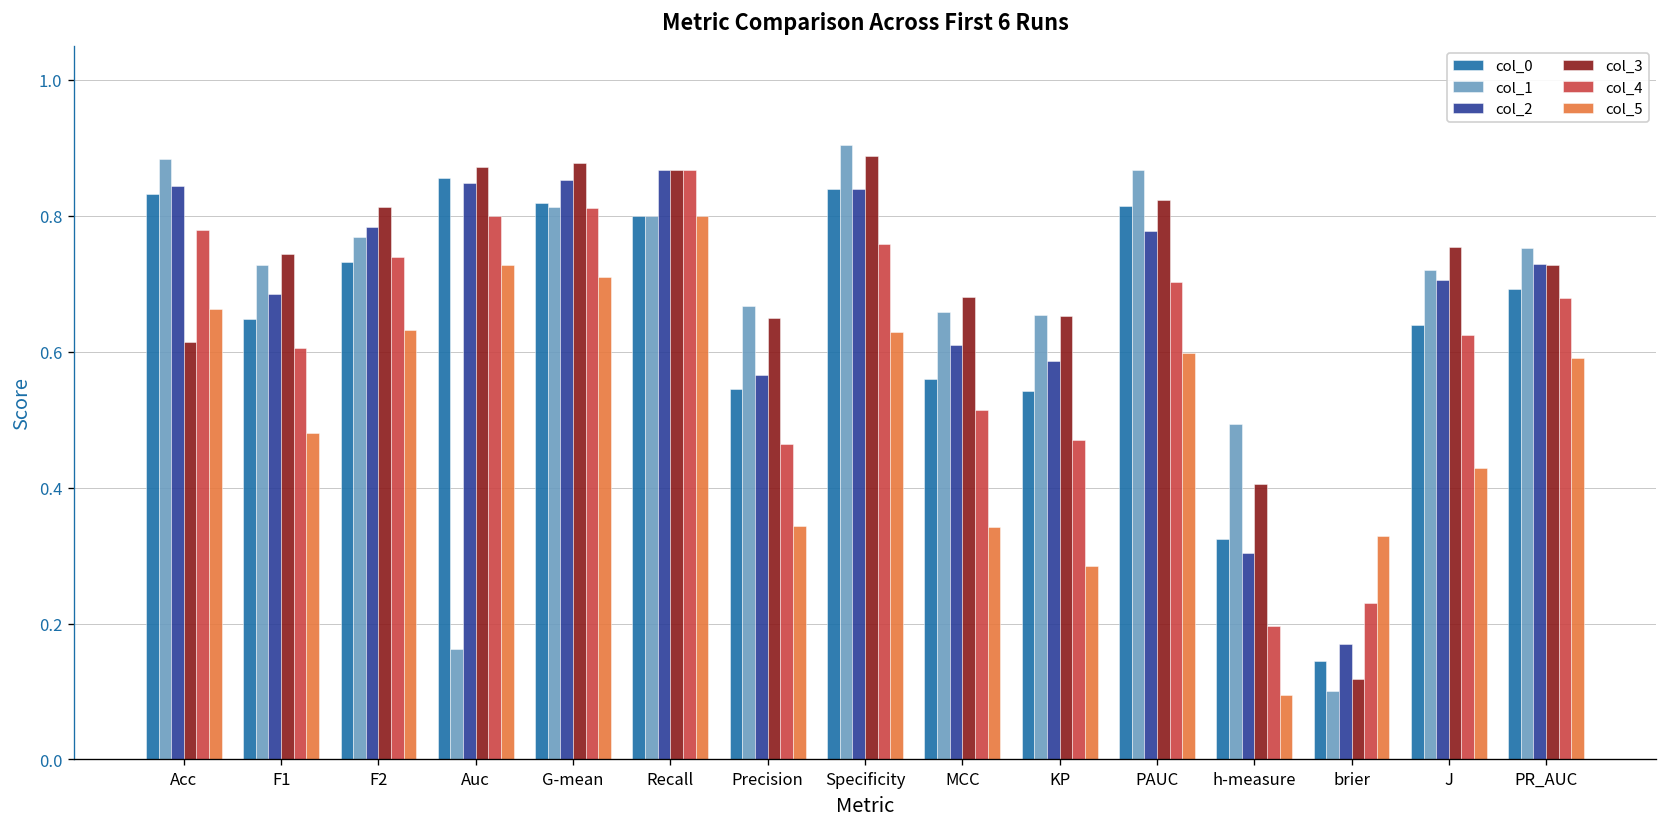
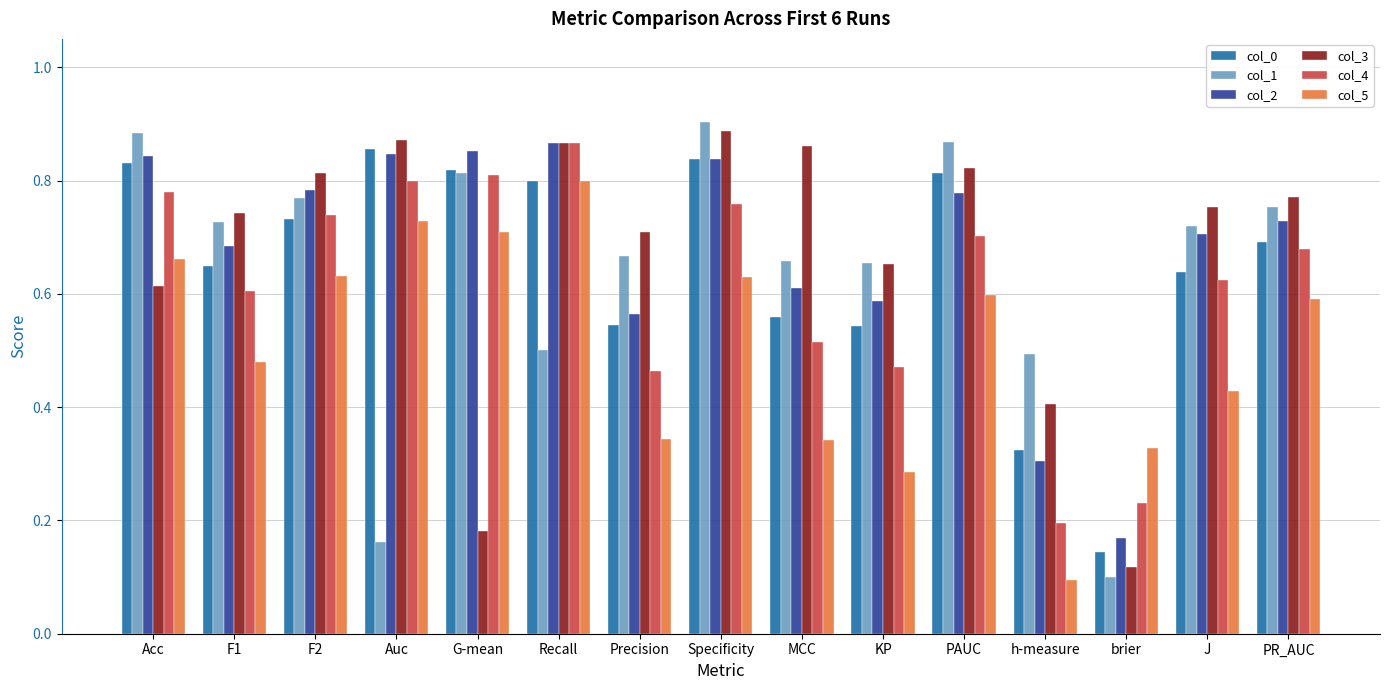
  {
    "col_1": {
      "Acc": 0.88,
      "F1": 0.73,
      "F2": 0.77,
      "Auc": 0.16,
      "G-mean": 0.81,
-     "Recall": 0.8,
+     "Recall": 0.5,
      "Precision": 0.67,
      "Specificity": 0.9,
      "MCC": 0.66,
      "KP": 0.65,
      "PAUC": 0.87,
      "h-measure": 0.49,
      "brier": 0.1,
      "J": 0.72,
      "PR_AUC": 0.75
    },
    "col_3": {
      "Acc": 0.61,
      "F1": 0.74,
      "F2": 0.81,
      "Auc": 0.87,
-     "G-mean": 0.88,
+     "G-mean": 0.18,
      "Recall": 0.87,
-     "Precision": 0.65,
+     "Precision": 0.71,
      "Specificity": 0.89,
-     "MCC": 0.68,
+     "MCC": 0.86,
      "KP": 0.65,
      "PAUC": 0.82,
      "h-measure": 0.41,
      "brier": 0.12,
      "J": 0.75,
-     "PR_AUC": 0.73
+     "PR_AUC": 0.77
    }
  }
